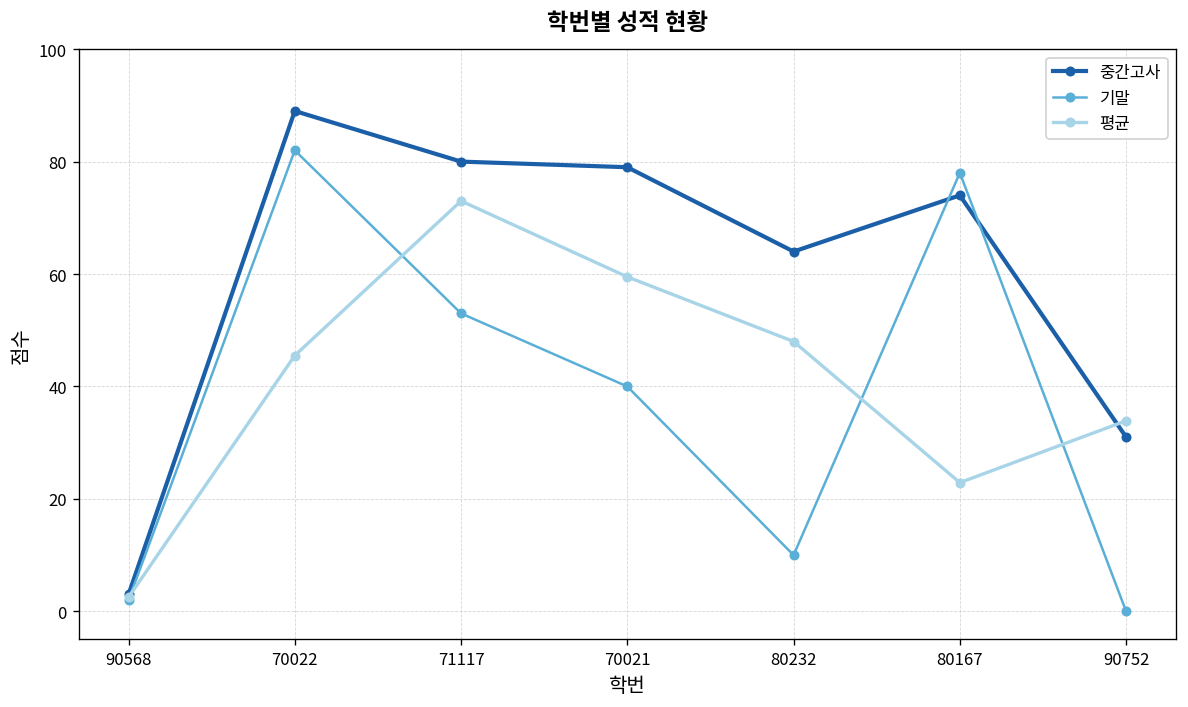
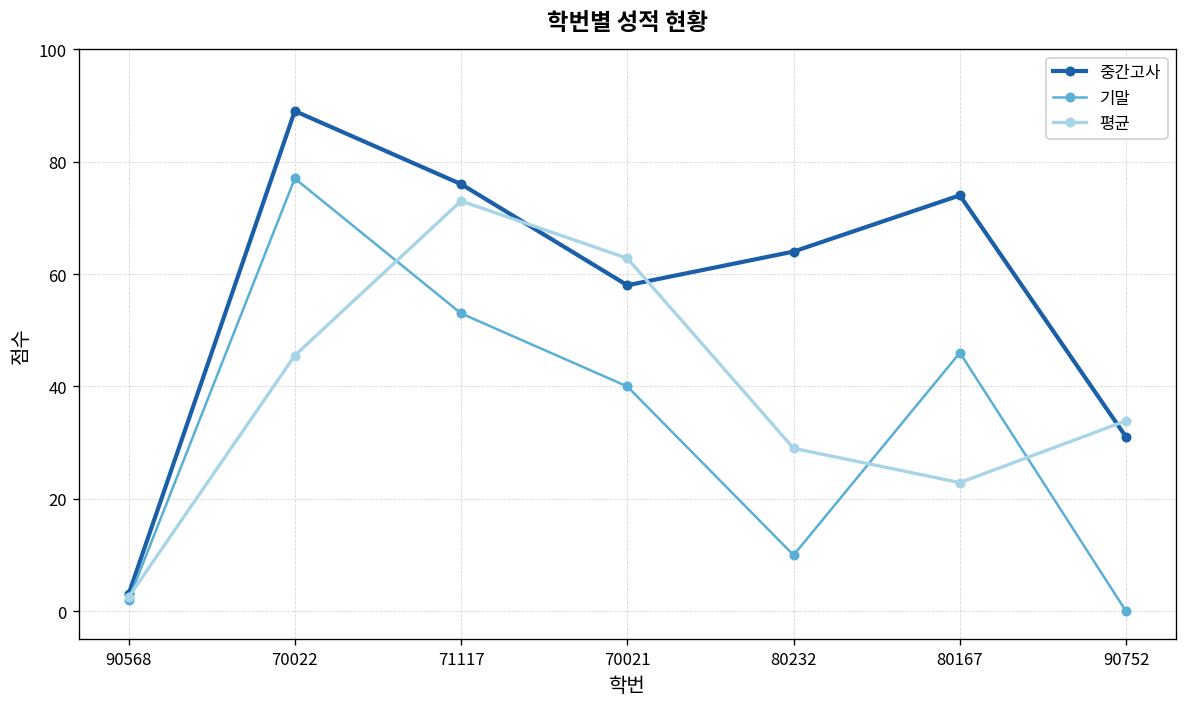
  {
    "중간고사": {
      "70022": 89,
-     "71117": 80,
-     "70021": 79,
+     "71117": 76,
+     "70021": 58,
      "80232": 64,
      "80167": 74,
      "90752": 31
    },
    "기말": {
-     "70022": 82,
+     "70022": 77,
      "71117": 53,
      "70021": 40,
      "80232": 10,
-     "80167": 78,
+     "80167": 46,
      "90752": 0
    },
    "평균": {
      "70022": 46,
      "71117": 73,
-     "70021": 60,
-     "80232": 48,
+     "70021": 63,
+     "80232": 29,
      "80167": 23,
      "90752": 34
    }
  }
